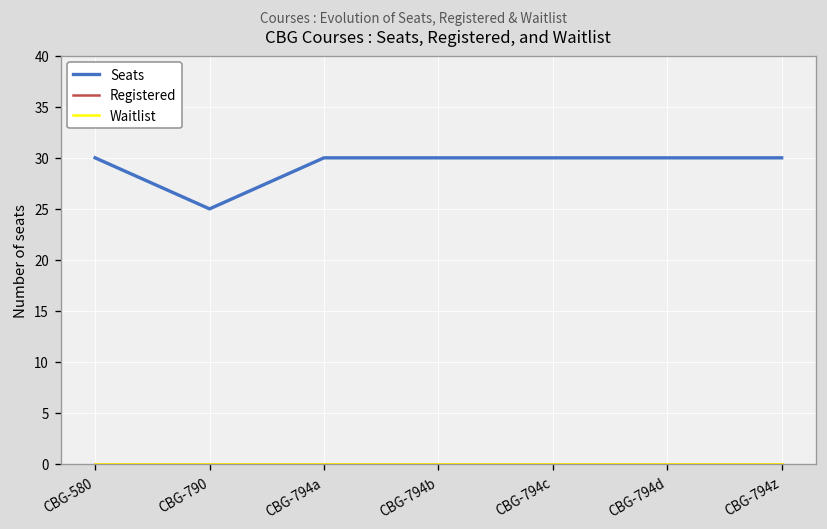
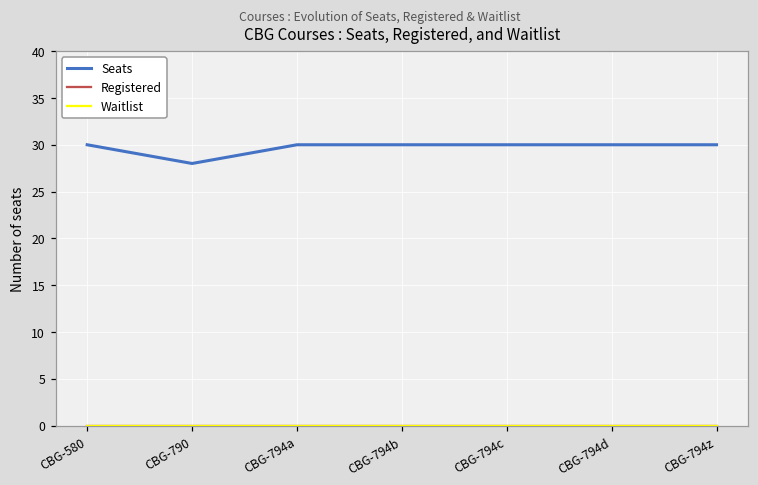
  {
    "Seats": {
      "CBG-580": 30,
-     "CBG-790": 25,
+     "CBG-790": 28,
      "CBG-794a": 30,
      "CBG-794b": 30,
      "CBG-794c": 30,
      "CBG-794d": 30,
      "CBG-794z": 30
    },
    "Waitlist": {
      "CBG-580": 0,
      "CBG-790": 0,
      "CBG-794a": 0,
      "CBG-794b": 0,
      "CBG-794c": 0,
      "CBG-794d": 0,
      "CBG-794z": 0
    }
  }
